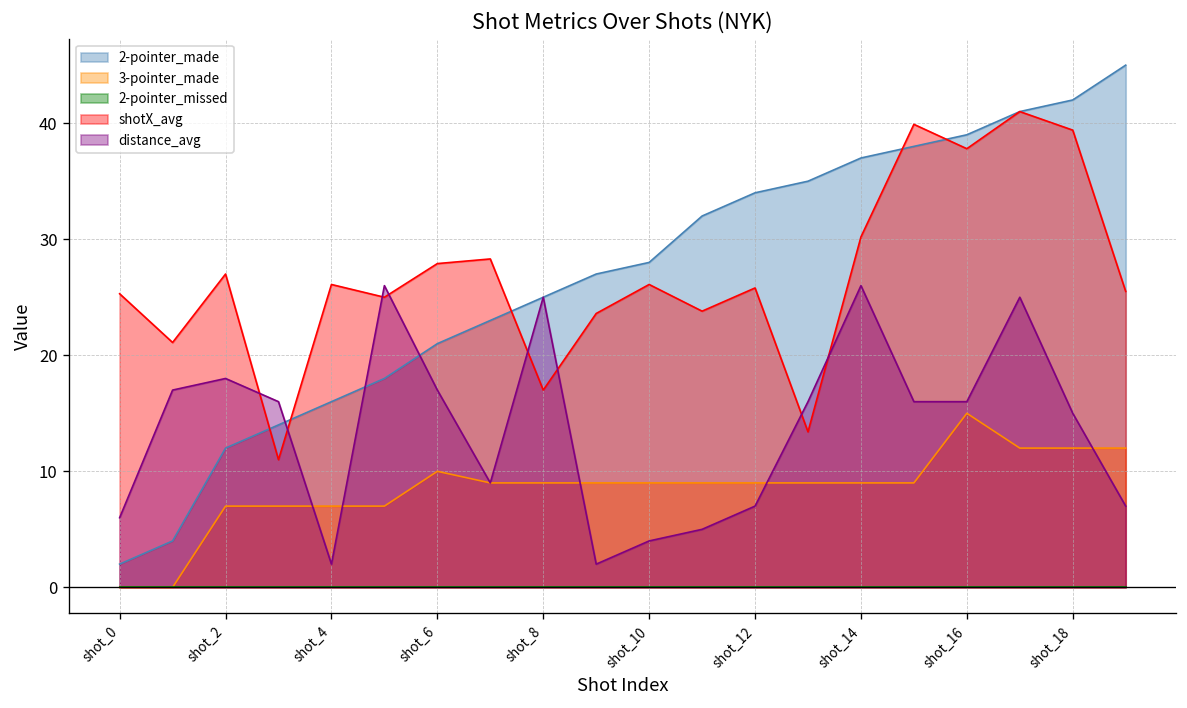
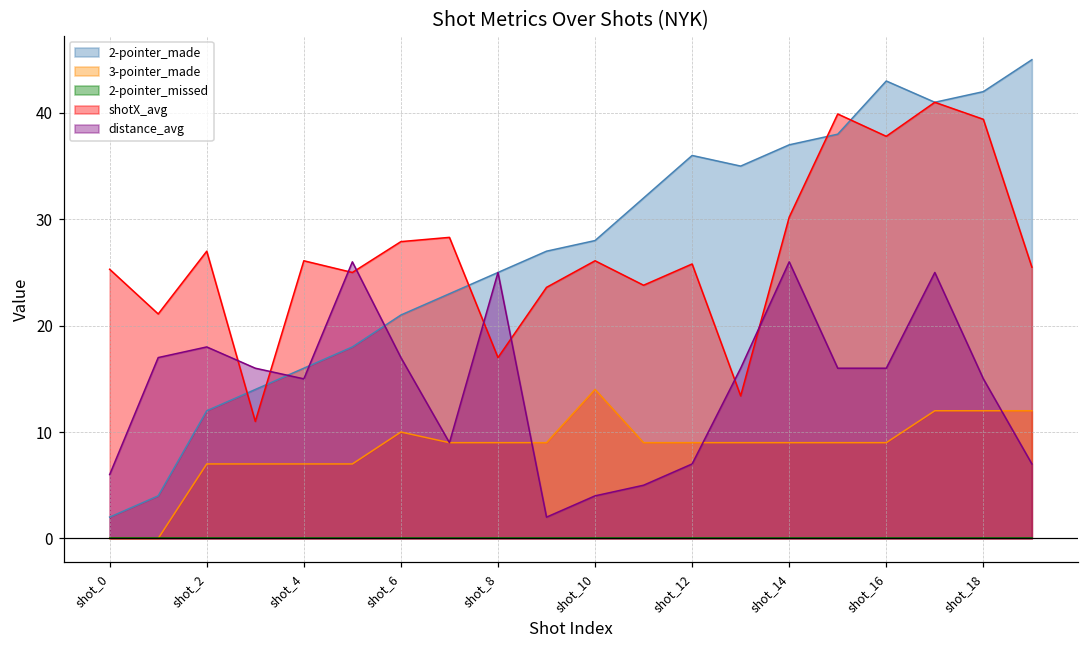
  {
    "2-pointer_made": {
      "shot_0": 2,
      "shot_2": 12,
      "shot_4": 16,
      "shot_6": 21,
      "shot_10": 28,
-     "shot_12": 34,
+     "shot_12": 36,
      "shot_14": 37,
-     "shot_16": 39,
+     "shot_16": 43,
      "shot_18": 42
    },
    "3-pointer_made": {
      "shot_2": 7,
      "shot_4": 7,
      "shot_6": 10,
      "shot_8": 9,
-     "shot_10": 9,
+     "shot_10": 14,
      "shot_12": 9,
      "shot_14": 9,
-     "shot_16": 15,
+     "shot_16": 9,
      "shot_18": 12
    },
    "2-pointer_missed": {
      "shot_2": 0,
      "shot_4": 0,
      "shot_6": 0,
      "shot_8": 0,
      "shot_10": 0,
      "shot_12": 0,
      "shot_14": 0,
      "shot_16": 0,
      "shot_18": 0
    },
    "shotX_avg": {
      "shot_0": 25,
      "shot_2": 27,
      "shot_4": 26,
      "shot_6": 28,
      "shot_8": 17,
      "shot_10": 26,
      "shot_12": 26,
      "shot_14": 30,
      "shot_16": 38,
      "shot_18": 39
    },
    "distance_avg": {
      "shot_0": 6,
      "shot_2": 18,
-     "shot_4": 2,
+     "shot_4": 15,
      "shot_6": 17,
      "shot_10": 4,
      "shot_12": 7,
      "shot_14": 26,
      "shot_16": 16,
      "shot_18": 15
    }
  }
